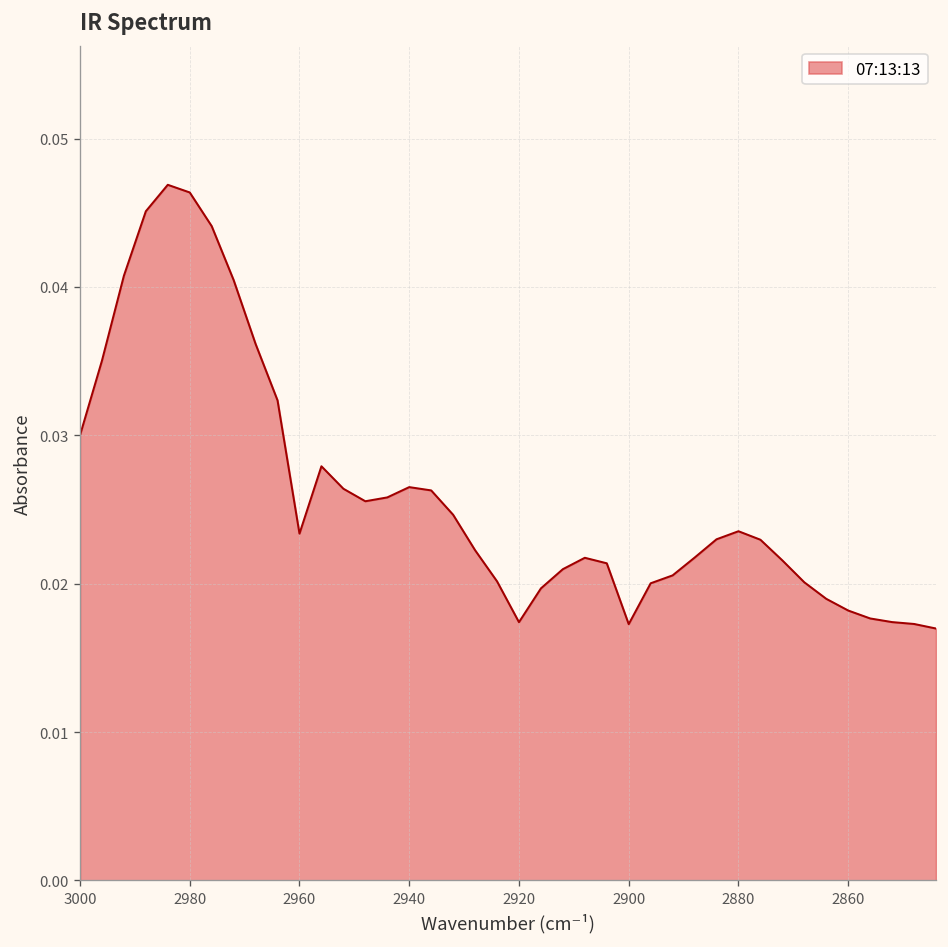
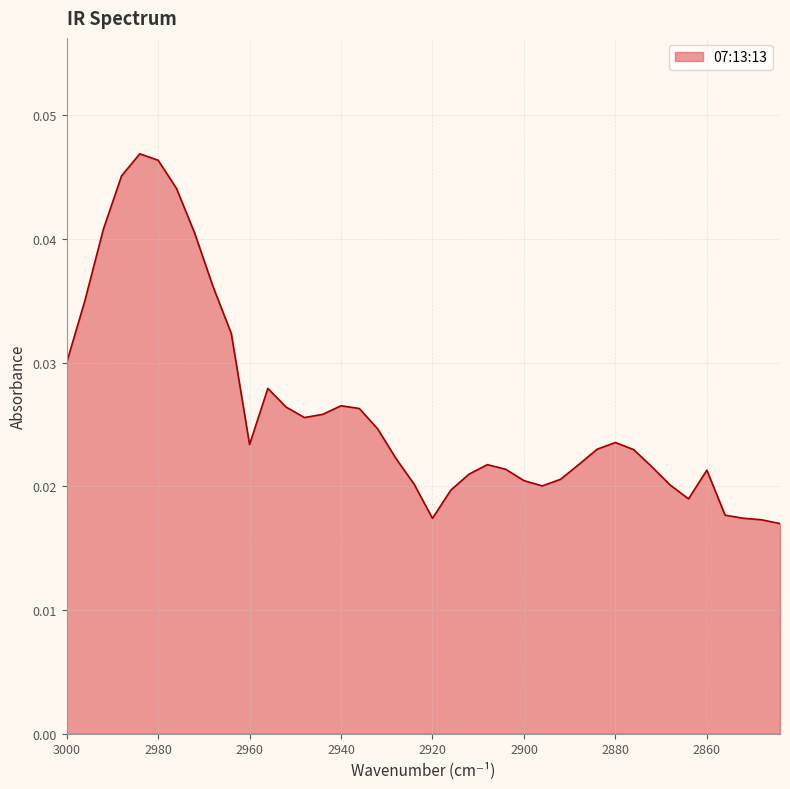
  {
    "3000": 0.0300,
    "2980": 0.0464,
    "2960": 0.0234,
    "2940": 0.0265,
    "2920": 0.0174,
-   "2900": 0.0173,
+   "2900": 0.0205,
    "2880": 0.0235,
-   "2860": 0.0182
+   "2860": 0.0213
  }
